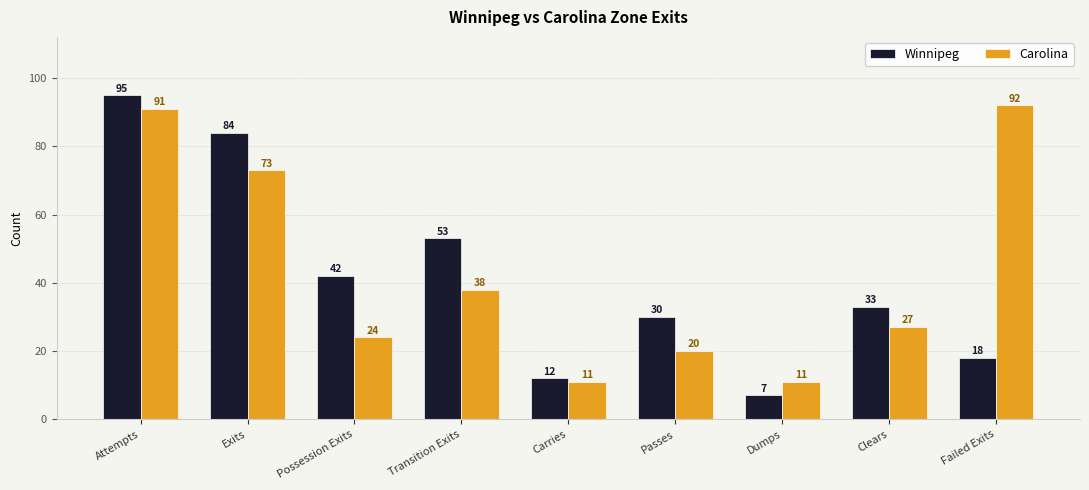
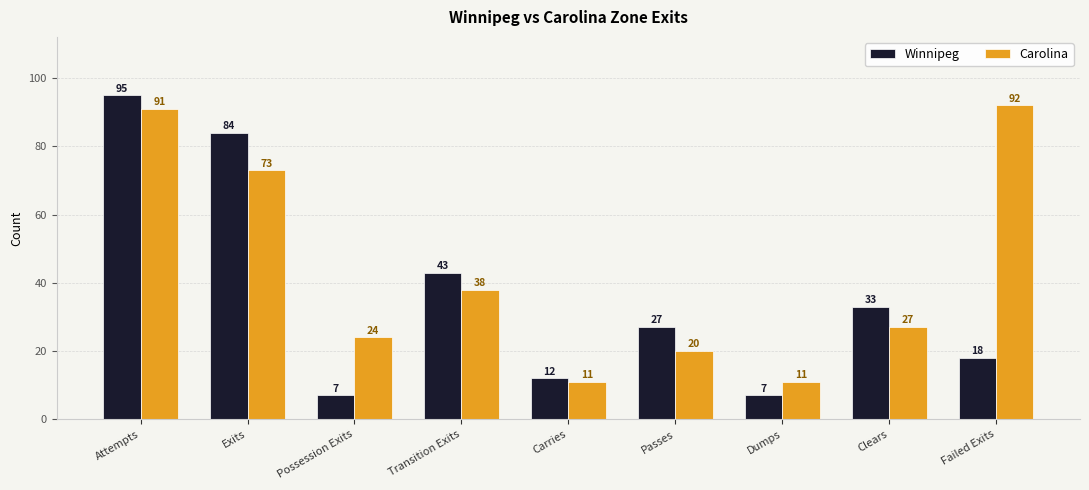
  {
    "Winnipeg": {
      "Attempts": 95,
      "Exits": 84,
-     "Possession Exits": 42,
-     "Transition Exits": 53,
+     "Possession Exits": 7,
+     "Transition Exits": 43,
      "Carries": 12,
-     "Passes": 30,
+     "Passes": 27,
      "Dumps": 7,
      "Clears": 33,
      "Failed Exits": 18
    },
    "Carolina": {
      "Attempts": 91,
      "Exits": 73,
      "Possession Exits": 24,
      "Transition Exits": 38,
      "Carries": 11,
      "Passes": 20,
      "Dumps": 11,
      "Clears": 27,
      "Failed Exits": 92
    }
  }
